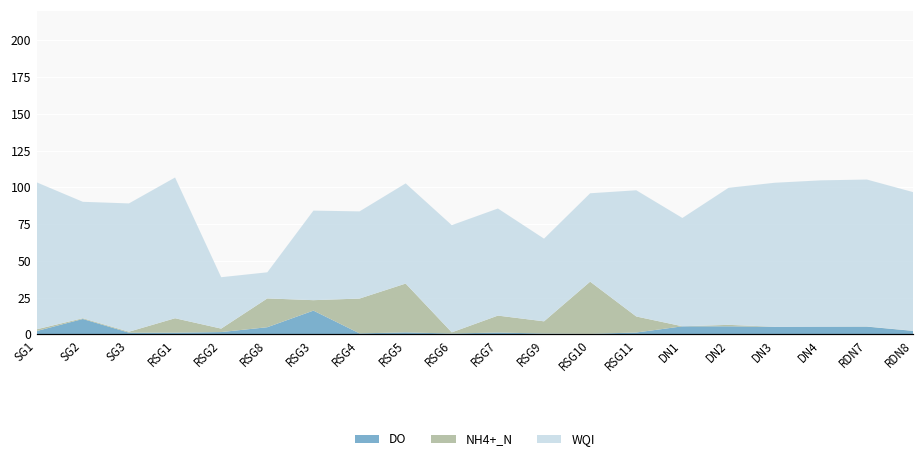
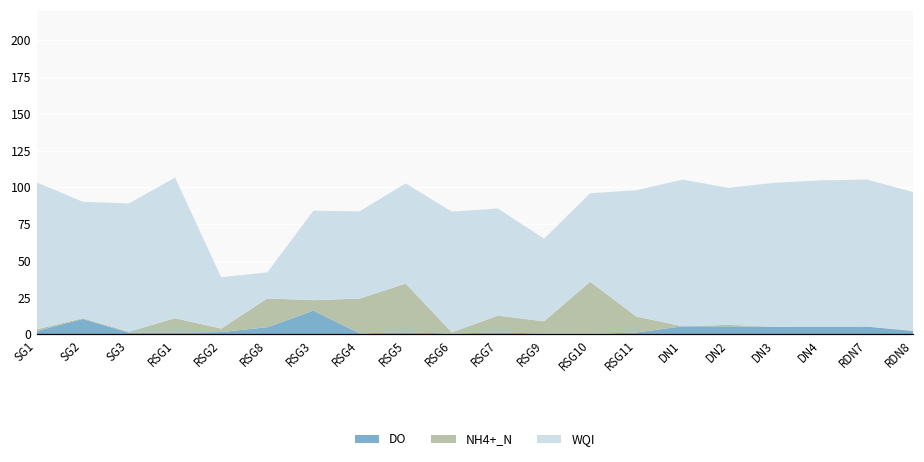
  {
    "DO": {
      "RSG8": 5,
      "RSG3": 16
    },
    "NH4+_N": {
      "RSG1": 10,
      "RSG2": 2,
      "RSG8": 20,
      "RSG3": 7,
      "RSG4": 24,
      "RSG5": 33,
      "RSG7": 12,
      "RSG9": 8,
      "RSG10": 36,
      "RSG11": 11
    },
    "WQI": {
      "SG1": 100,
      "SG2": 79,
      "SG3": 87,
      "RSG1": 96,
      "RSG2": 35,
      "RSG8": 18,
      "RSG3": 61,
      "RSG4": 59,
      "RSG5": 68,
-     "RSG6": 73,
+     "RSG6": 82,
      "RSG7": 73,
      "RSG9": 56,
      "RSG10": 60,
      "RSG11": 86,
-     "DN1": 74,
+     "DN1": 100,
      "DN2": 93,
      "DN3": 98,
      "DN4": 100,
      "RDN7": 100,
      "RDN8": 94
    }
  }
